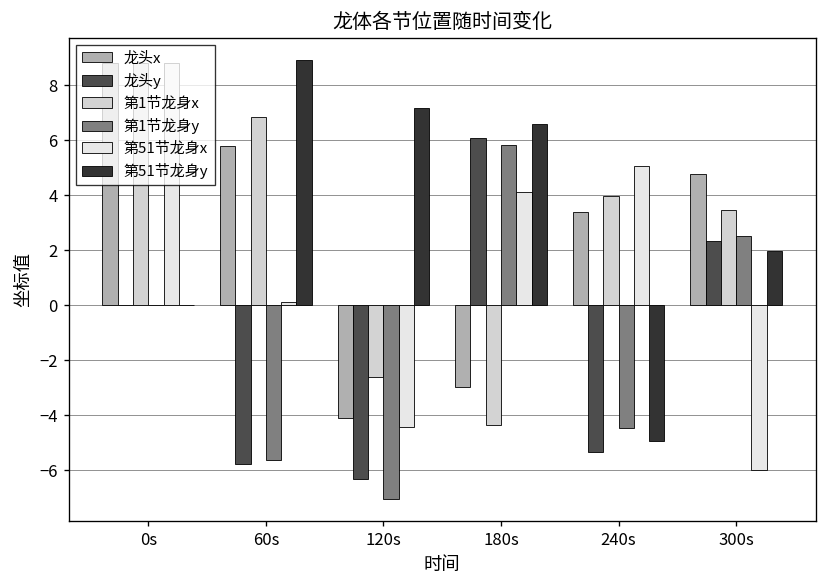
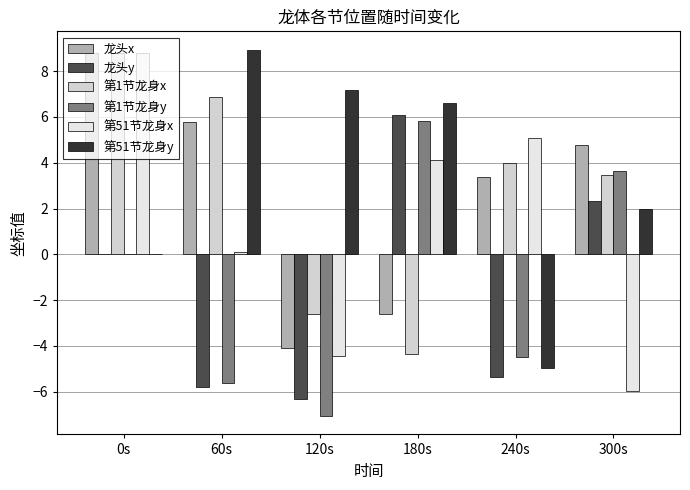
  {
    "龙头x": {
      "60s": 5.8,
      "120s": -4.1,
-     "180s": -3.0,
+     "180s": -2.6,
      "240s": 3.4,
      "300s": 4.8
    },
    "第1节龙身y": {
      "60s": -5.6,
      "120s": -7.1,
      "180s": 5.8,
      "240s": -4.5,
-     "300s": 2.5
+     "300s": 3.6
    }
  }
